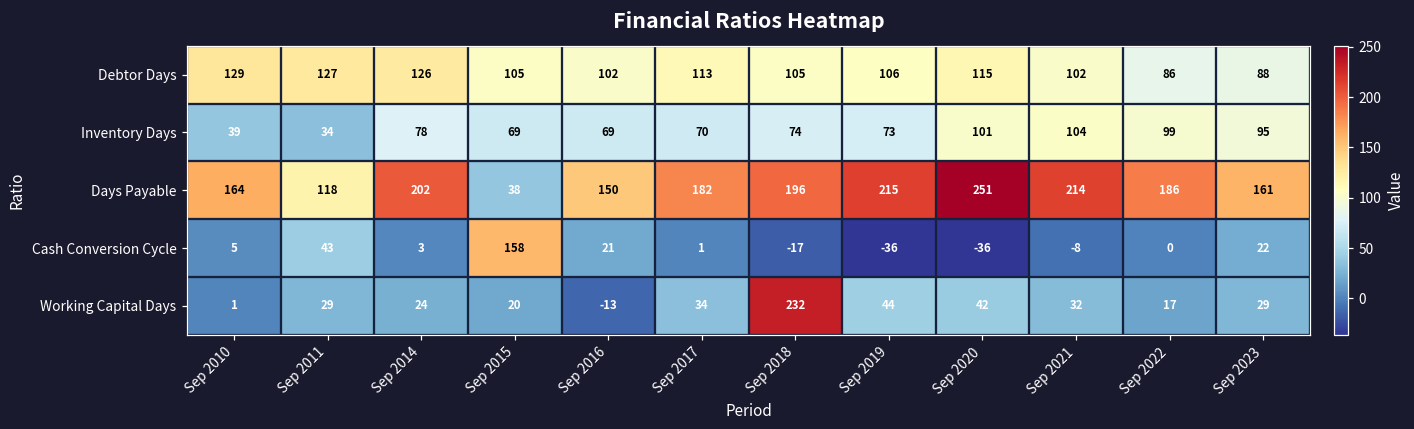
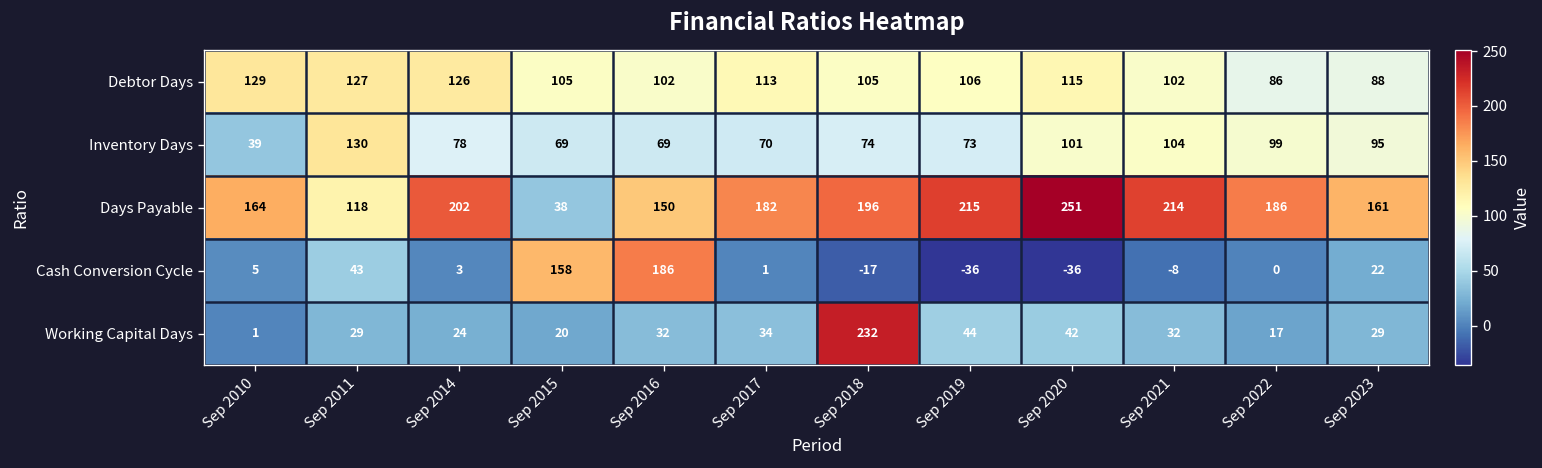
  {
    "Debtor Days": {
      "Sep 2010": 129,
      "Sep 2011": 127,
      "Sep 2014": 126,
      "Sep 2015": 105,
      "Sep 2016": 102,
      "Sep 2017": 113,
      "Sep 2018": 105,
      "Sep 2019": 106,
      "Sep 2020": 115,
      "Sep 2021": 102,
      "Sep 2022": 86,
      "Sep 2023": 88
    },
    "Inventory Days": {
      "Sep 2010": 39,
-     "Sep 2011": 34,
+     "Sep 2011": 130,
      "Sep 2014": 78,
      "Sep 2015": 69,
      "Sep 2016": 69,
      "Sep 2017": 70,
      "Sep 2018": 74,
      "Sep 2019": 73,
      "Sep 2020": 101,
      "Sep 2021": 104,
      "Sep 2022": 99,
      "Sep 2023": 95
    },
    "Days Payable": {
      "Sep 2010": 164,
      "Sep 2011": 118,
      "Sep 2014": 202,
      "Sep 2015": 38,
      "Sep 2016": 150,
      "Sep 2017": 182,
      "Sep 2018": 196,
      "Sep 2019": 215,
      "Sep 2020": 251,
      "Sep 2021": 214,
      "Sep 2022": 186,
      "Sep 2023": 161
    },
    "Cash Conversion Cycle": {
      "Sep 2010": 5,
      "Sep 2011": 43,
      "Sep 2014": 3,
      "Sep 2015": 158,
-     "Sep 2016": 21,
+     "Sep 2016": 186,
      "Sep 2017": 1,
      "Sep 2018": -17,
      "Sep 2019": -36,
      "Sep 2020": -36,
      "Sep 2021": -8,
      "Sep 2022": 0,
      "Sep 2023": 22
    },
    "Working Capital Days": {
      "Sep 2010": 1,
      "Sep 2011": 29,
      "Sep 2014": 24,
      "Sep 2015": 20,
-     "Sep 2016": -13,
+     "Sep 2016": 32,
      "Sep 2017": 34,
      "Sep 2018": 232,
      "Sep 2019": 44,
      "Sep 2020": 42,
      "Sep 2021": 32,
      "Sep 2022": 17,
      "Sep 2023": 29
    }
  }
